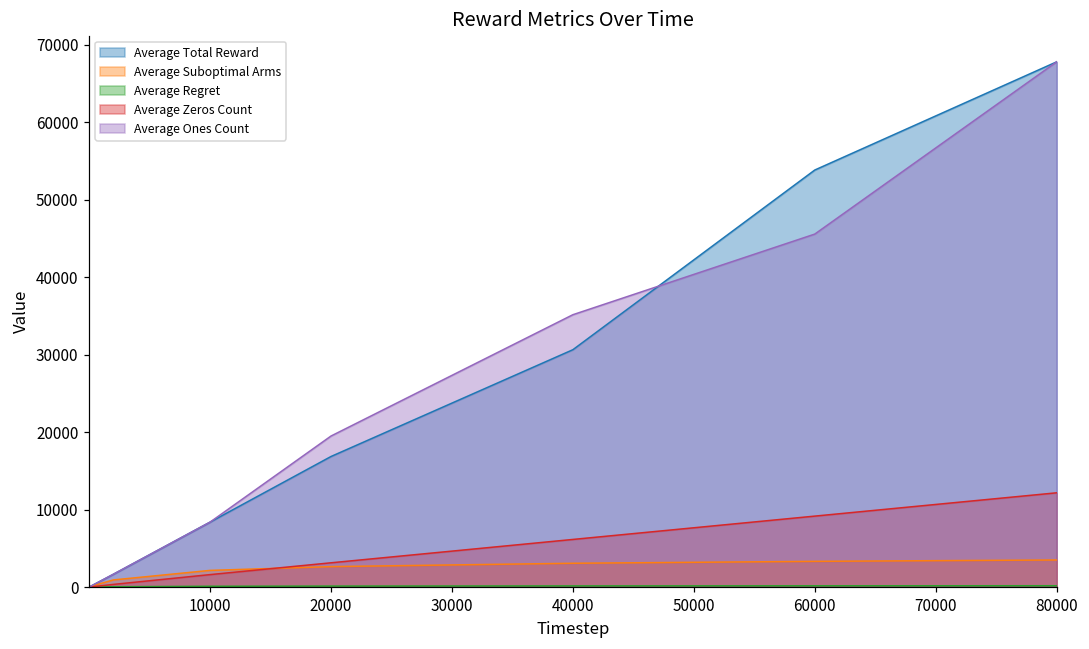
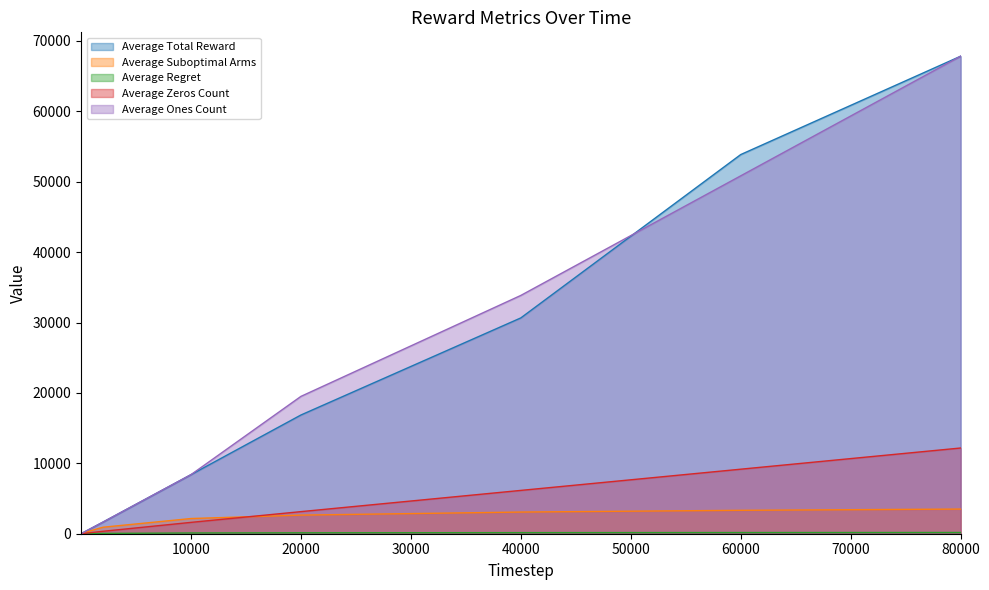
  {
    "Average Total Reward": {
      "20000": 17000,
      "40000": 31000,
      "60000": 54000
    },
    "Average Regret": {
      "10000": 0,
      "20000": 0,
      "40000": 0,
      "60000": 0,
      "80000": 0
    },
    "Average Ones Count": {
      "20000": 20000,
-     "40000": 35000,
-     "60000": 46000
+     "40000": 34000,
+     "60000": 51000
    }
  }
